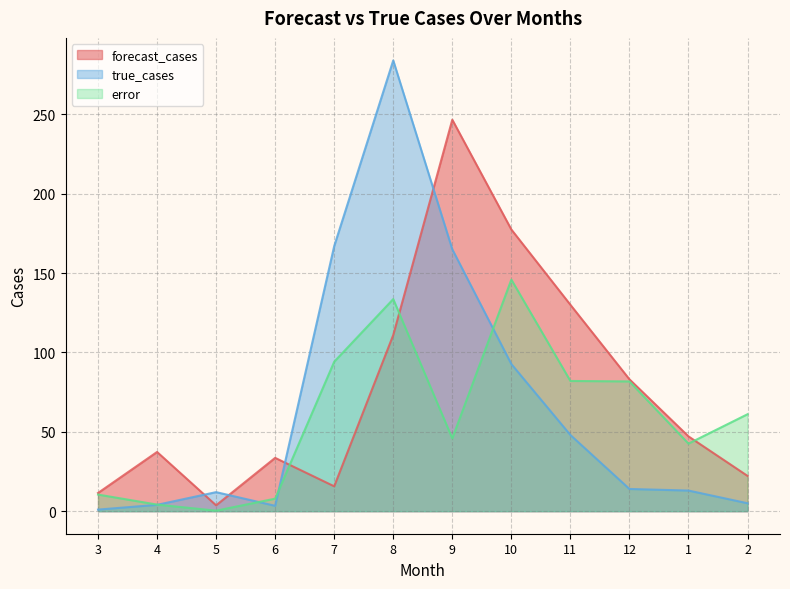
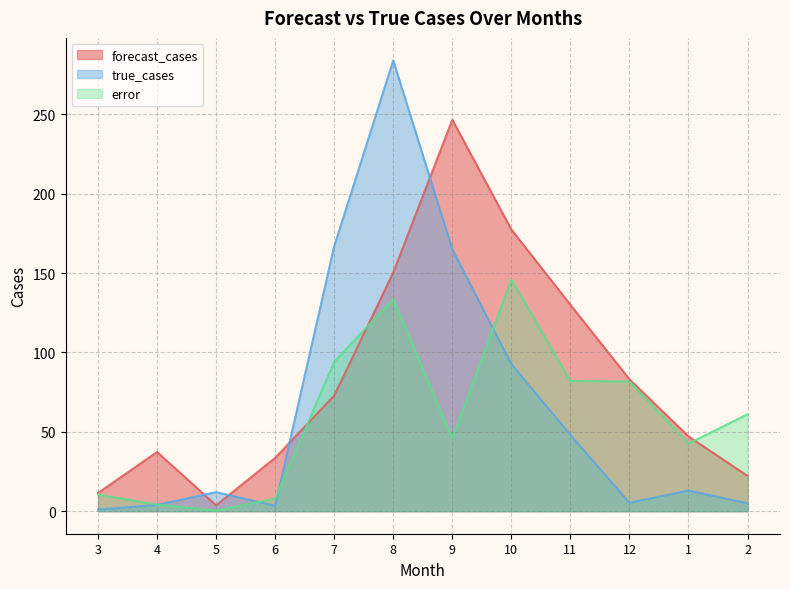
  {
    "forecast_cases": {
      "4": 37,
      "5": 4,
      "6": 34,
-     "7": 16,
-     "8": 111,
+     "7": 73,
+     "8": 150,
      "9": 247,
      "10": 177,
      "11": 130,
      "1": 47,
      "2": 22
    },
    "true_cases": {
      "3": 1,
      "5": 12,
      "6": 3,
      "7": 167,
      "8": 284,
      "9": 165,
      "10": 93,
      "11": 48,
-     "12": 14,
+     "12": 5,
      "1": 13,
      "2": 5
    },
    "error": {
      "5": 0,
      "6": 8,
      "7": 94,
      "8": 134,
      "9": 46,
      "10": 146,
      "11": 82,
      "1": 43,
      "2": 61
    }
  }
